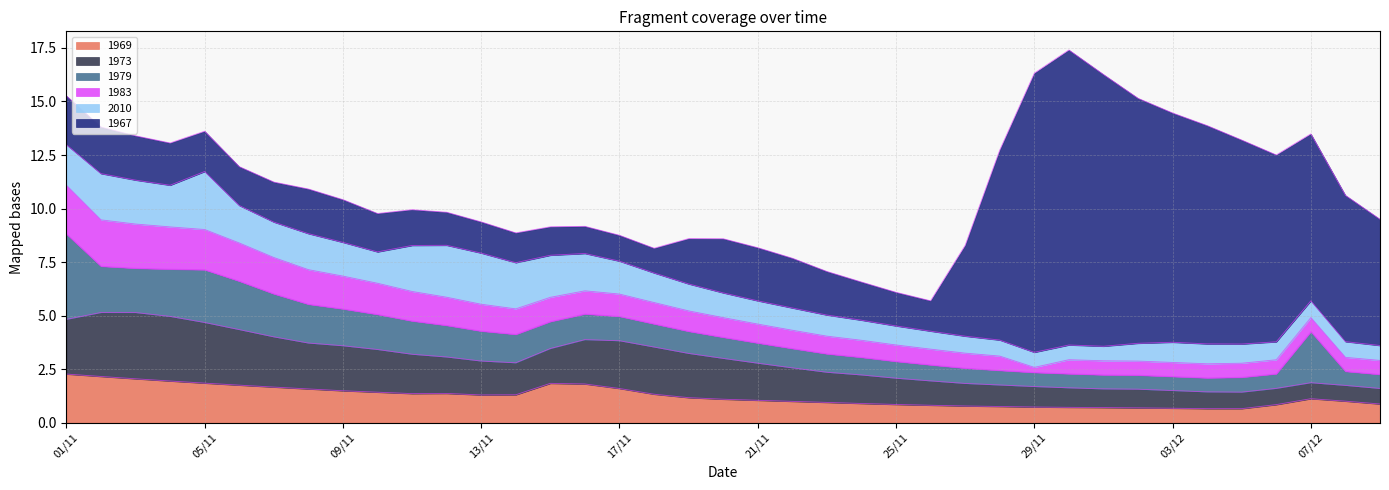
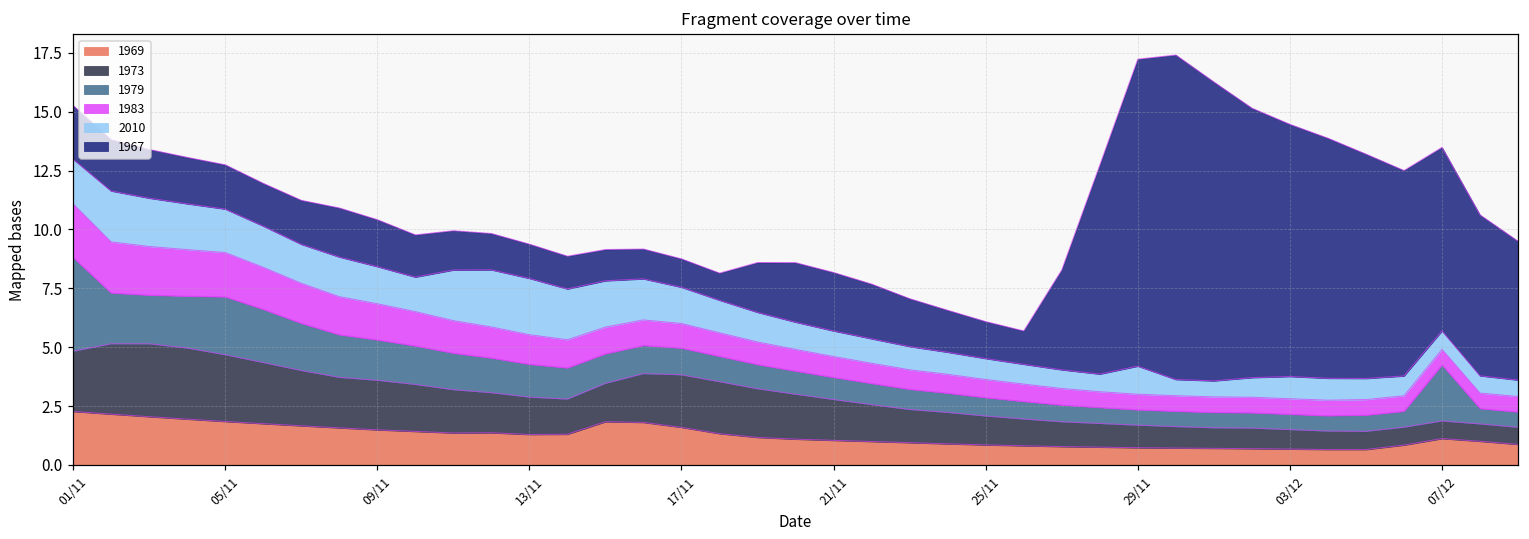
  {
    "1969": {
      "01/11": 2.3,
      "05/11": 1.8,
      "09/11": 1.5,
      "13/11": 1.3,
      "17/11": 1.6,
      "21/11": 1.0,
      "25/11": 0.9,
      "29/11": 0.7,
      "03/12": 0.7,
      "07/12": 1.1
    },
    "1979": {
      "01/11": 4.0,
      "05/11": 2.5,
      "09/11": 1.7,
      "13/11": 1.4,
      "17/11": 1.1,
      "21/11": 0.9,
      "25/11": 0.8,
      "29/11": 0.7,
      "03/12": 0.7,
      "07/12": 2.4
    },
    "1983": {
      "01/11": 2.3,
      "05/11": 1.9,
      "09/11": 1.5,
      "13/11": 1.3,
      "17/11": 1.0,
      "21/11": 0.9,
      "25/11": 0.8,
-     "29/11": 0.2,
+     "29/11": 0.7,
      "03/12": 0.7,
      "07/12": 0.7
    },
    "2010": {
      "01/11": 1.9,
-     "05/11": 2.7,
+     "05/11": 1.8,
      "09/11": 1.6,
      "13/11": 2.4,
      "17/11": 1.5,
      "21/11": 1.1,
      "25/11": 0.9,
-     "29/11": 0.7,
+     "29/11": 1.2,
      "03/12": 0.9,
      "07/12": 0.8
    }
  }
